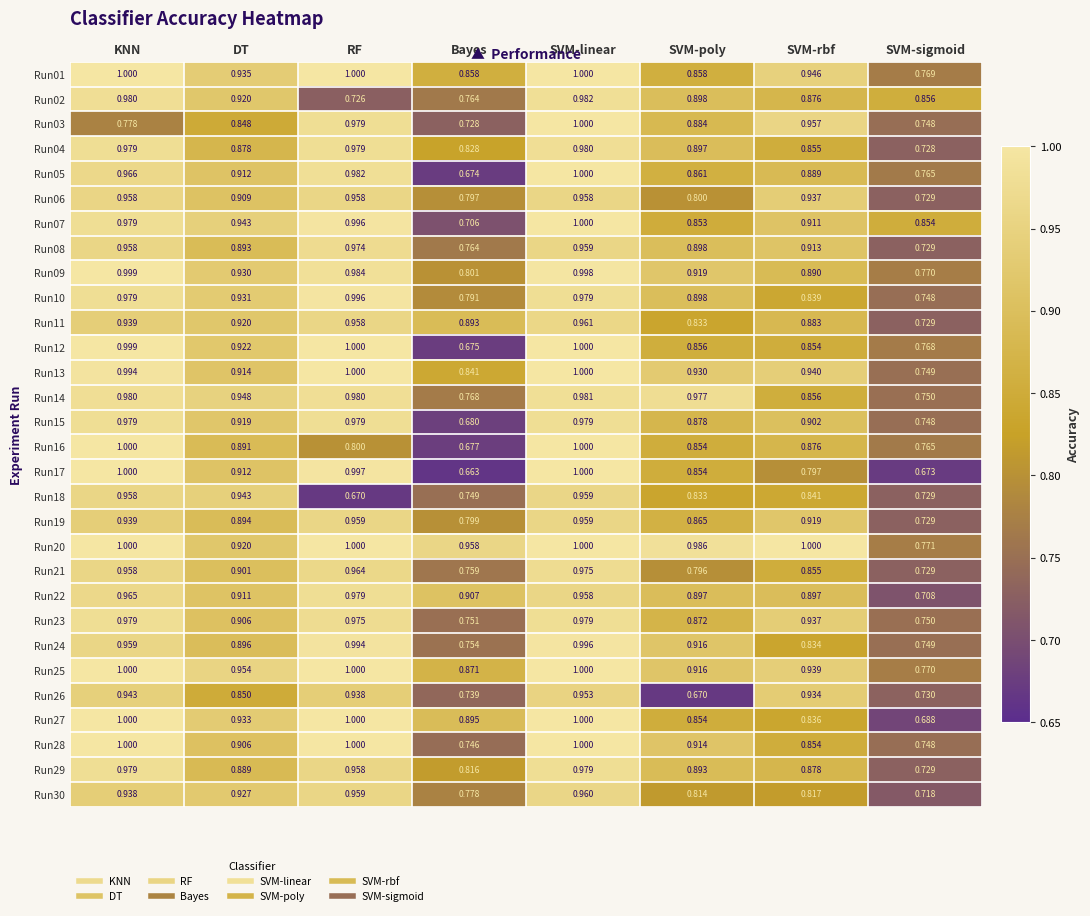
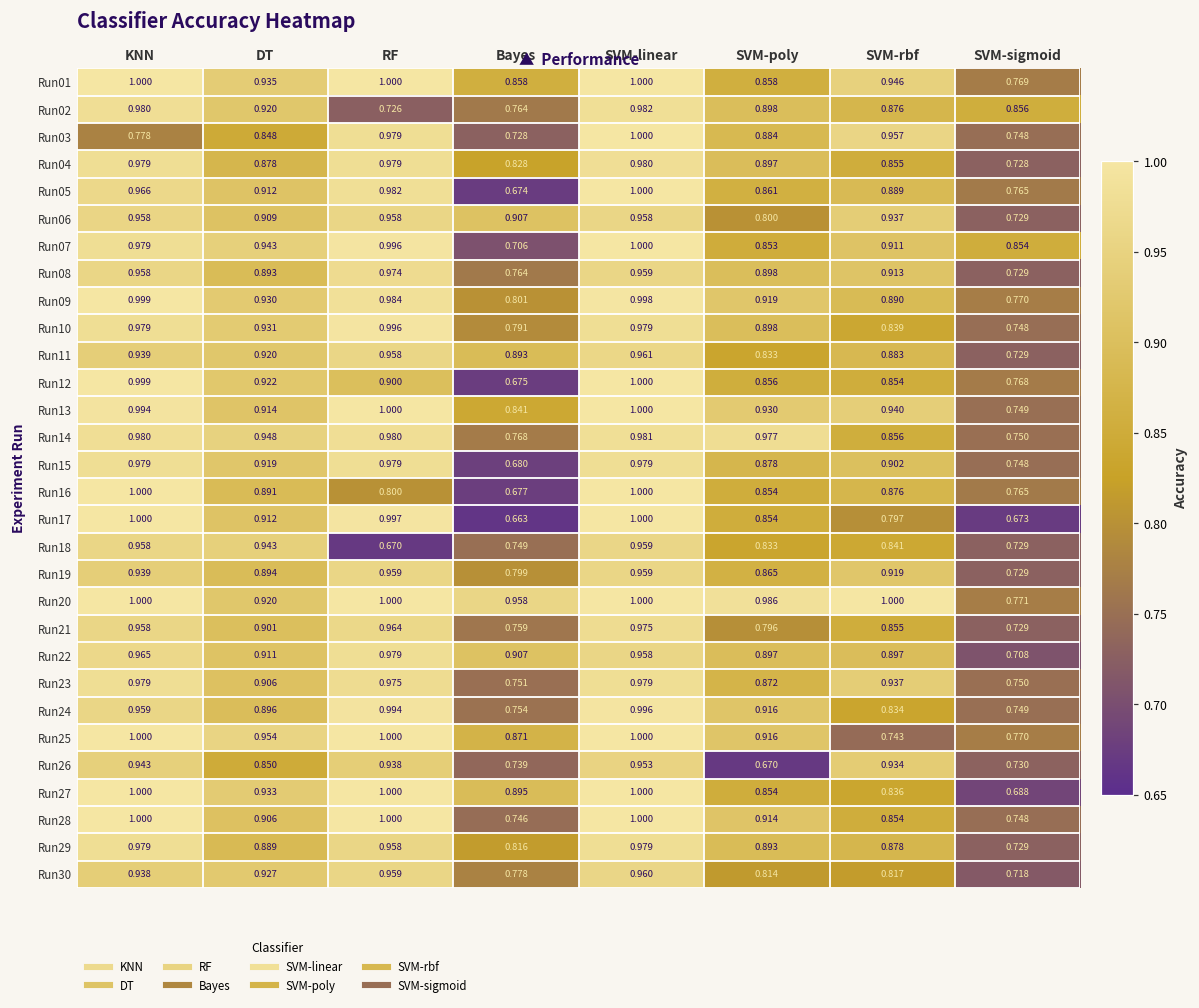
  {
    "Run06": {
      "KNN": 0.958,
      "DT": 0.909,
      "RF": 0.958,
-     "Bayes": 0.797,
+     "Bayes": 0.907,
      "SVM-linear": 0.958,
      "SVM-poly": 0.800,
      "SVM-rbf": 0.937,
      "SVM-sigmoid": 0.729
    },
    "Run12": {
      "KNN": 0.999,
      "DT": 0.922,
-     "RF": 1.000,
+     "RF": 0.900,
      "Bayes": 0.675,
      "SVM-linear": 1.000,
      "SVM-poly": 0.856,
      "SVM-rbf": 0.854,
      "SVM-sigmoid": 0.768
    },
    "Run25": {
      "KNN": 1.000,
      "DT": 0.954,
      "RF": 1.000,
      "Bayes": 0.871,
      "SVM-linear": 1.000,
      "SVM-poly": 0.916,
-     "SVM-rbf": 0.939,
+     "SVM-rbf": 0.743,
      "SVM-sigmoid": 0.770
    }
  }
